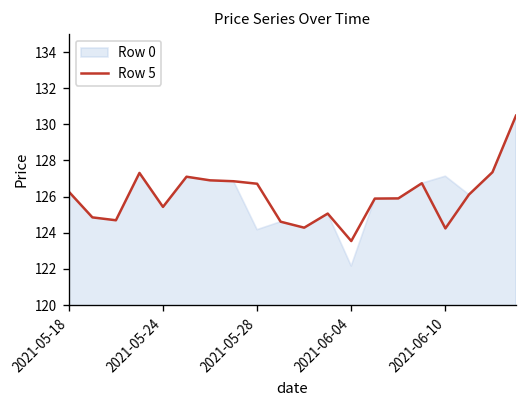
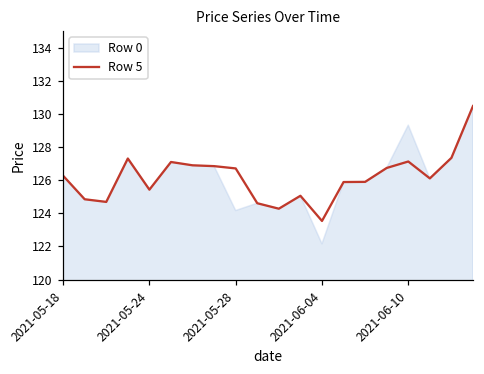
  {
    "Row 5": {
      "2021-05-28": 126.7,
      "2021-06-04": 123.5,
-     "2021-06-10": 124.2
+     "2021-06-10": 127.1
    },
    "Row 0": {
      "2021-05-28": 124.2,
      "2021-06-04": 122.2,
-     "2021-06-10": 127.1
+     "2021-06-10": 129.3
    }
  }
